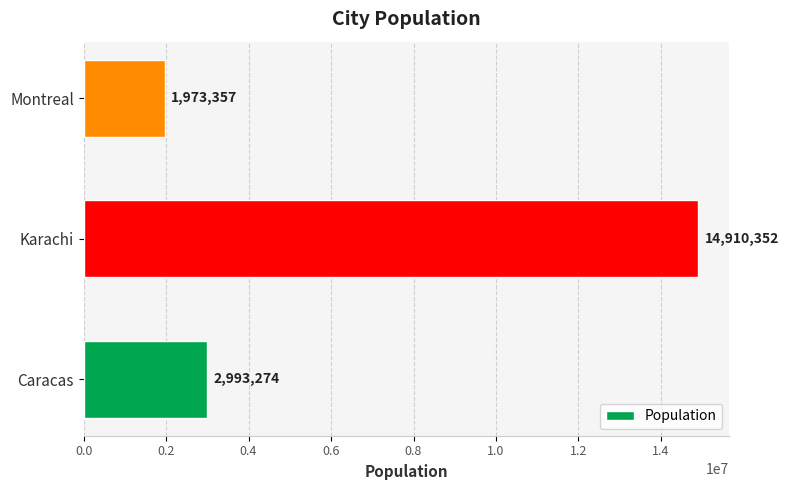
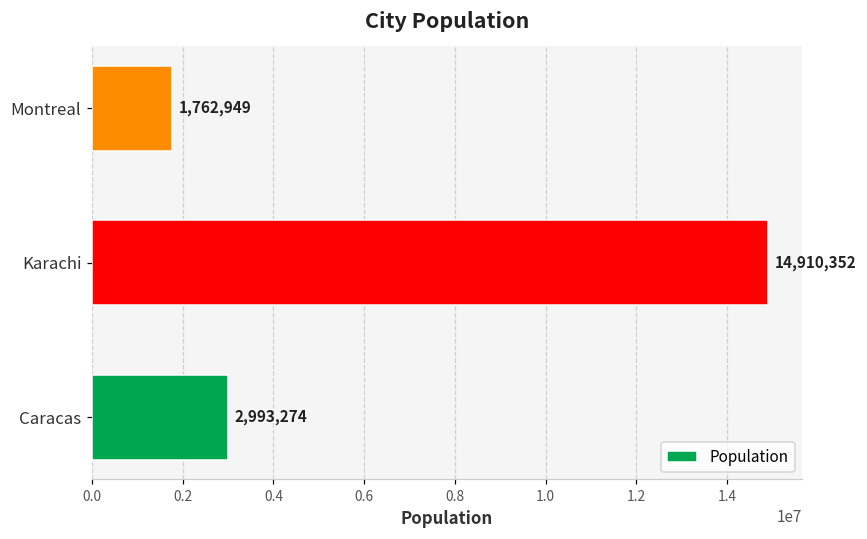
  {
-   "Montreal": "1,973,357",
+   "Montreal": "1,762,949",
    "Karachi": "14,910,352",
    "Caracas": "2,993,274"
  }
